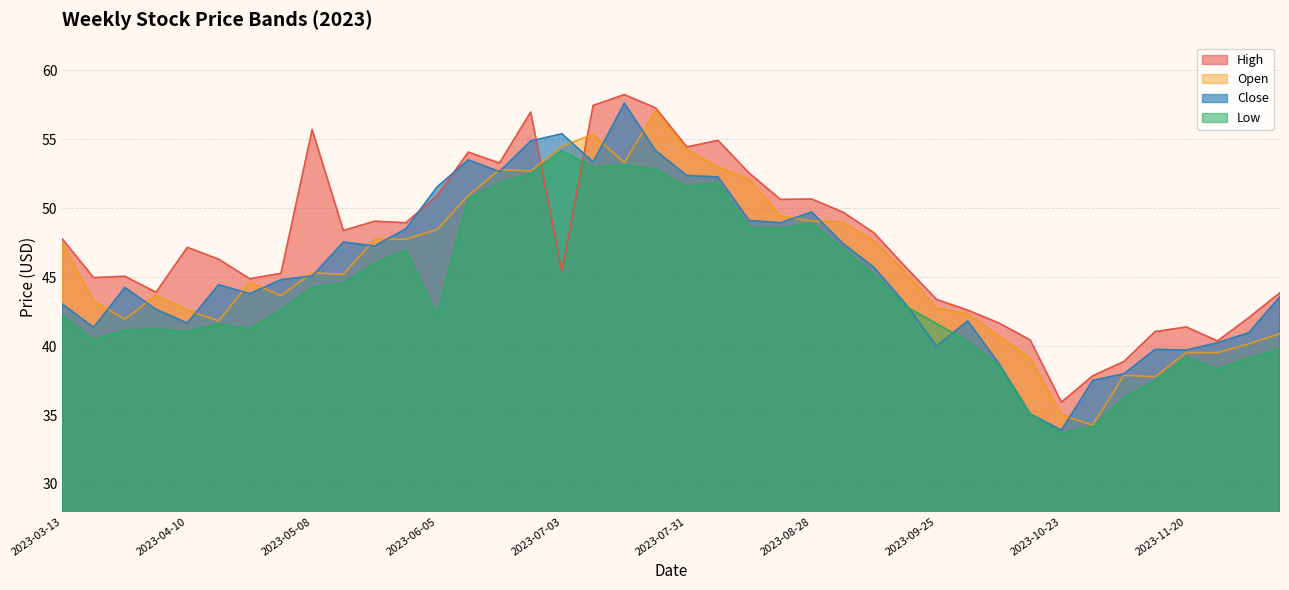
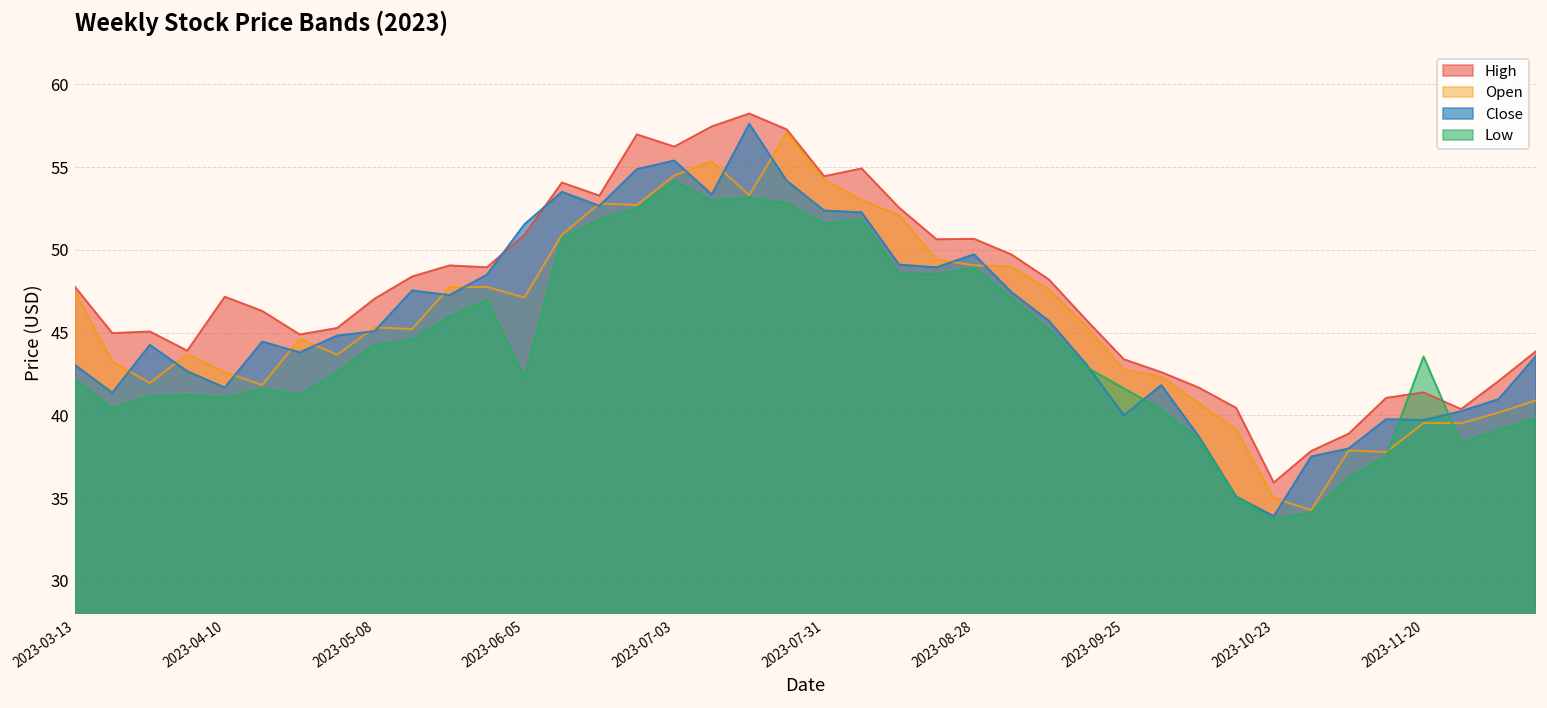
  {
    "High": {
      "2023-03-13": 47.8,
      "2023-04-10": 47.2,
-     "2023-05-08": 55.7,
+     "2023-05-08": 47.0,
      "2023-06-05": 50.9,
-     "2023-07-03": 45.5,
+     "2023-07-03": 56.2,
      "2023-07-31": 54.4,
      "2023-08-28": 50.7,
      "2023-09-25": 43.4,
      "2023-10-23": 35.9,
      "2023-11-20": 41.4
    },
    "Open": {
      "2023-03-13": 47.5,
      "2023-04-10": 42.6,
      "2023-05-08": 45.3,
-     "2023-06-05": 48.5,
+     "2023-06-05": 47.1,
      "2023-07-03": 54.5,
      "2023-07-31": 54.2,
      "2023-09-25": 42.8,
      "2023-10-23": 35.0
    },
    "Close": {
      "2023-03-13": 43.0,
      "2023-04-10": 41.7,
      "2023-05-08": 45.1,
      "2023-06-05": 51.5,
      "2023-07-03": 55.4,
      "2023-07-31": 52.4,
      "2023-08-28": 49.7,
      "2023-09-25": 40.0,
      "2023-10-23": 33.9
    },
    "Low": {
      "2023-03-13": 42.2,
      "2023-04-10": 41.1,
      "2023-05-08": 44.2,
      "2023-06-05": 42.2,
      "2023-07-03": 54.2,
      "2023-07-31": 51.6,
      "2023-09-25": 41.6,
      "2023-10-23": 33.7,
-     "2023-11-20": 39.2
+     "2023-11-20": 43.6
    }
  }
